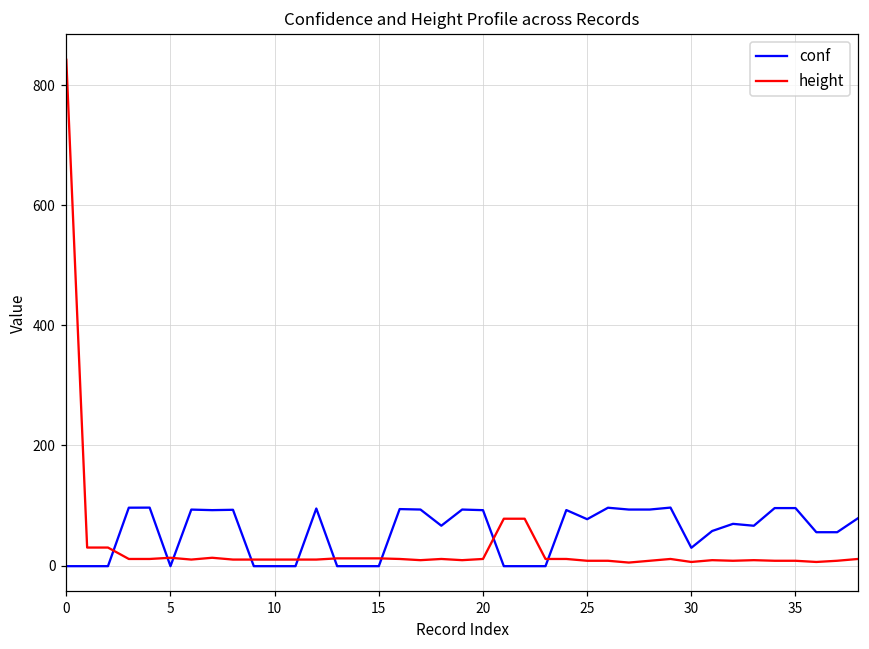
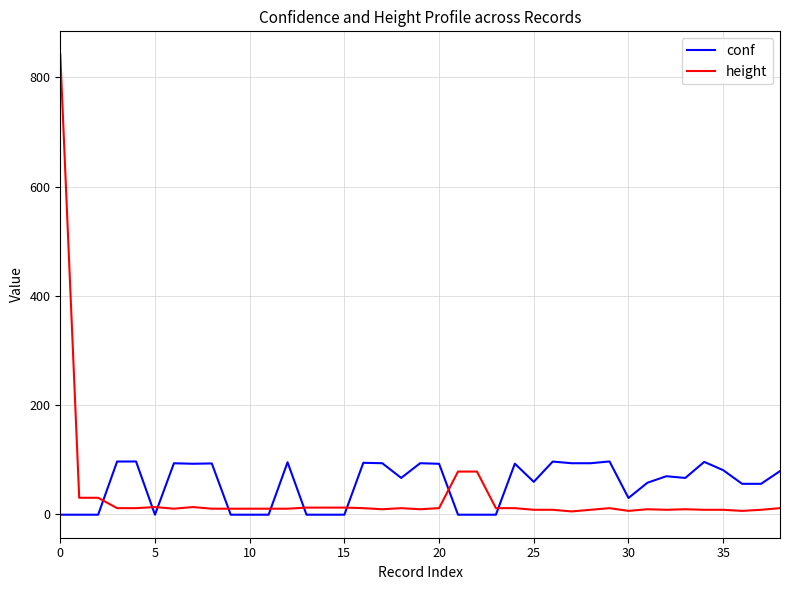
  {
    "conf": {
      "0": 0,
      "5": 0,
      "10": 0,
      "15": 0,
      "20": 90,
-     "25": 80,
+     "25": 60,
      "30": 30,
-     "35": 100
+     "35": 80
    },
    "height": {
      "0": 840,
      "5": 10,
      "10": 10,
      "15": 10,
      "20": 10,
      "25": 10,
      "30": 10,
      "35": 10
    }
  }
